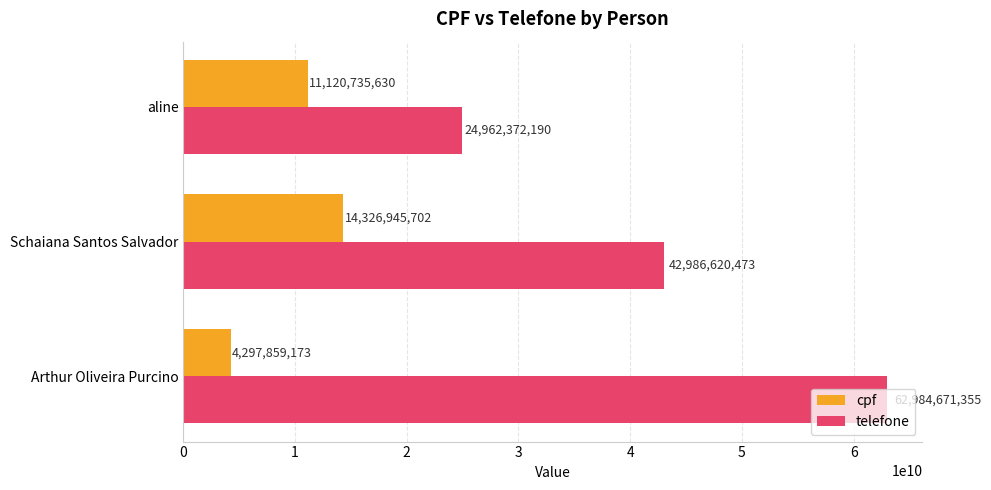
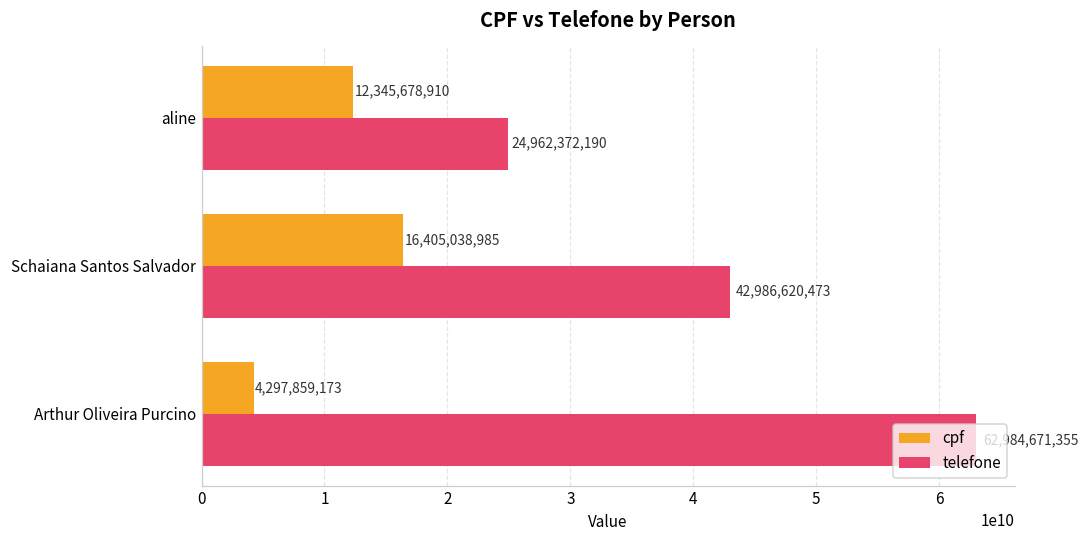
  {
    "cpf": {
-     "aline": "11,120,735,630",
-     "Schaiana Santos Salvador": "14,326,945,702",
+     "aline": "12,345,678,910",
+     "Schaiana Santos Salvador": "16,405,038,985",
      "Arthur Oliveira Purcino": "4,297,859,173"
    },
    "telefone": {
      "aline": "24,962,372,190",
      "Schaiana Santos Salvador": "42,986,620,473"
    }
  }
